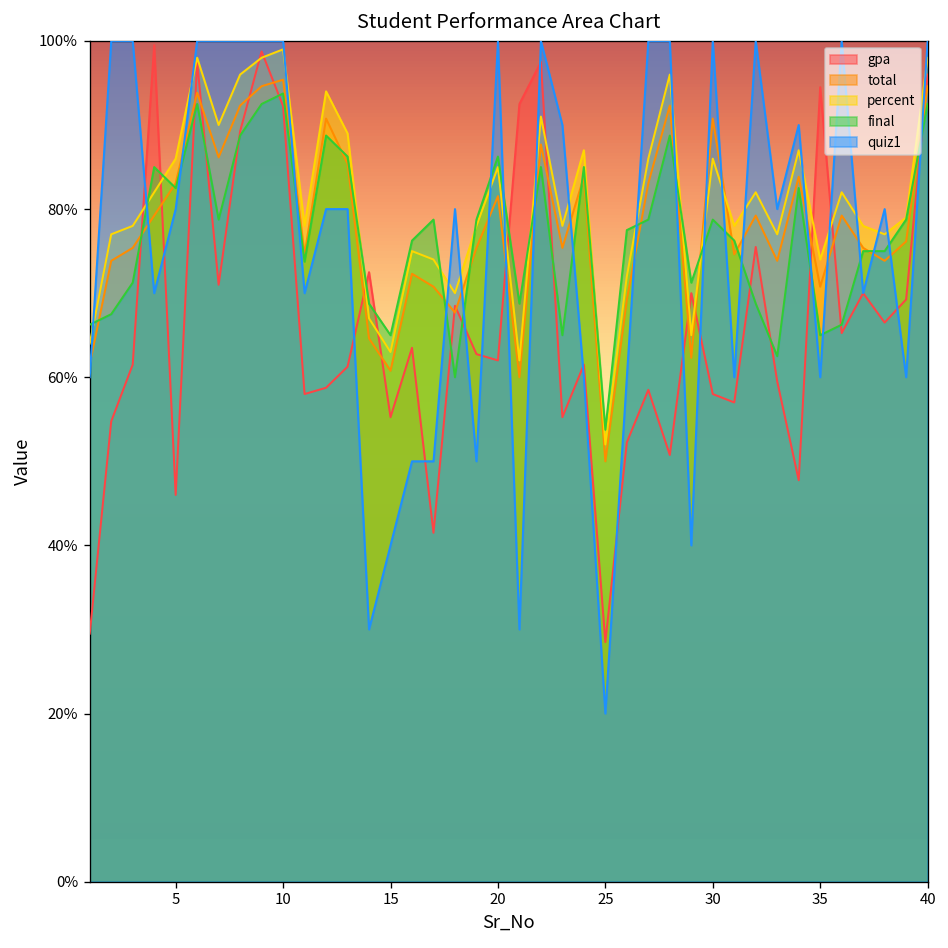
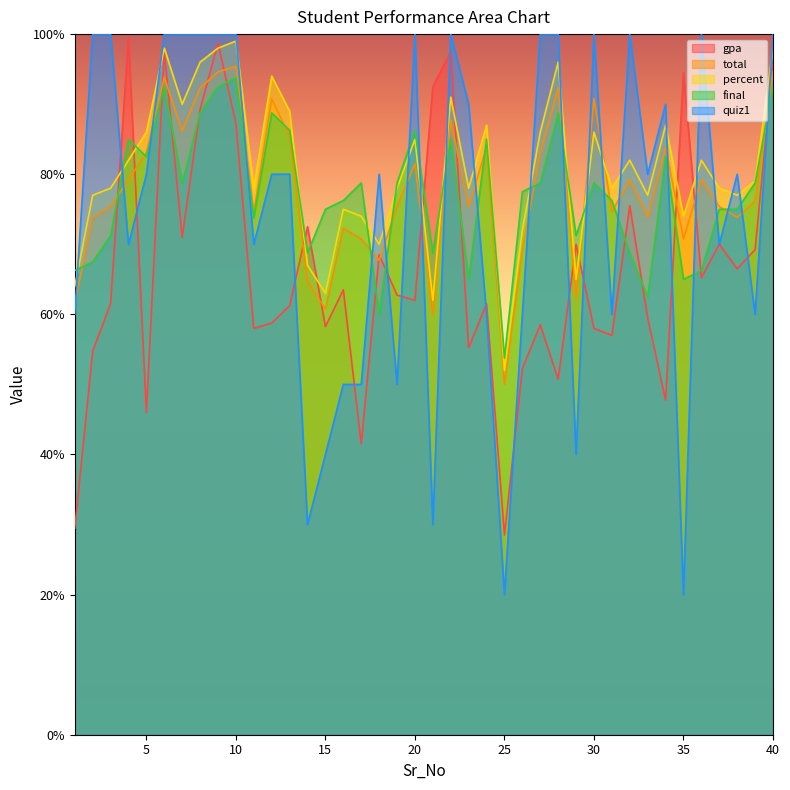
  {
    "gpa": {
      "5": "46%",
-     "10": "92%",
-     "15": "55%",
+     "10": "87%",
+     "15": "58%",
      "20": "62%",
      "25": "28%",
      "30": "58%",
      "35": "95%",
      "40": "96%"
    },
    "final": {
      "5": "83%",
      "10": "94%",
-     "15": "65%",
+     "15": "75%",
      "20": "86%",
      "25": "54%",
      "30": "79%",
      "35": "65%",
      "40": "93%"
    },
    "quiz1": {
      "5": "80%",
      "10": "100%",
      "15": "40%",
      "20": "100%",
      "25": "20%",
      "30": "100%",
-     "35": "60%",
+     "35": "20%",
      "40": "100%"
    }
  }
